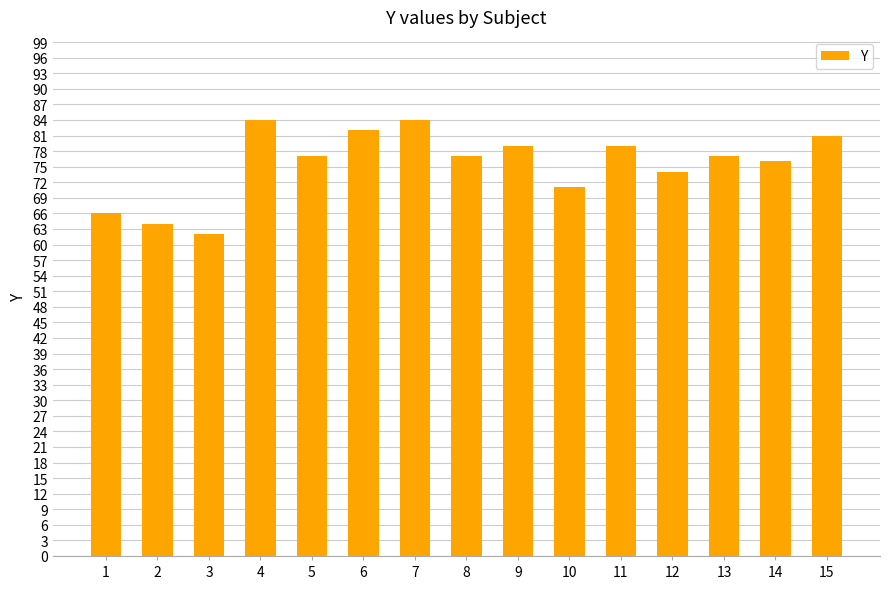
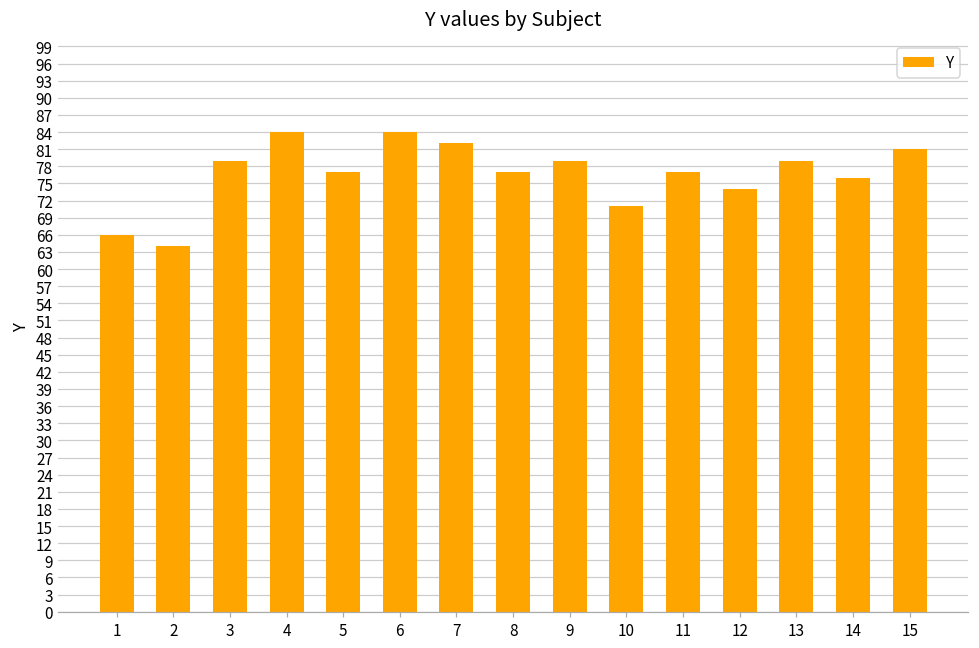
  {
    "1": 66,
    "2": 64,
-   "3": 62,
+   "3": 79,
    "4": 84,
    "5": 77,
-   "6": 82,
-   "7": 84,
+   "6": 84,
+   "7": 82,
    "8": 77,
    "9": 79,
    "10": 71,
-   "11": 79,
+   "11": 77,
    "12": 74,
-   "13": 77,
+   "13": 79,
    "14": 76,
    "15": 81
  }
